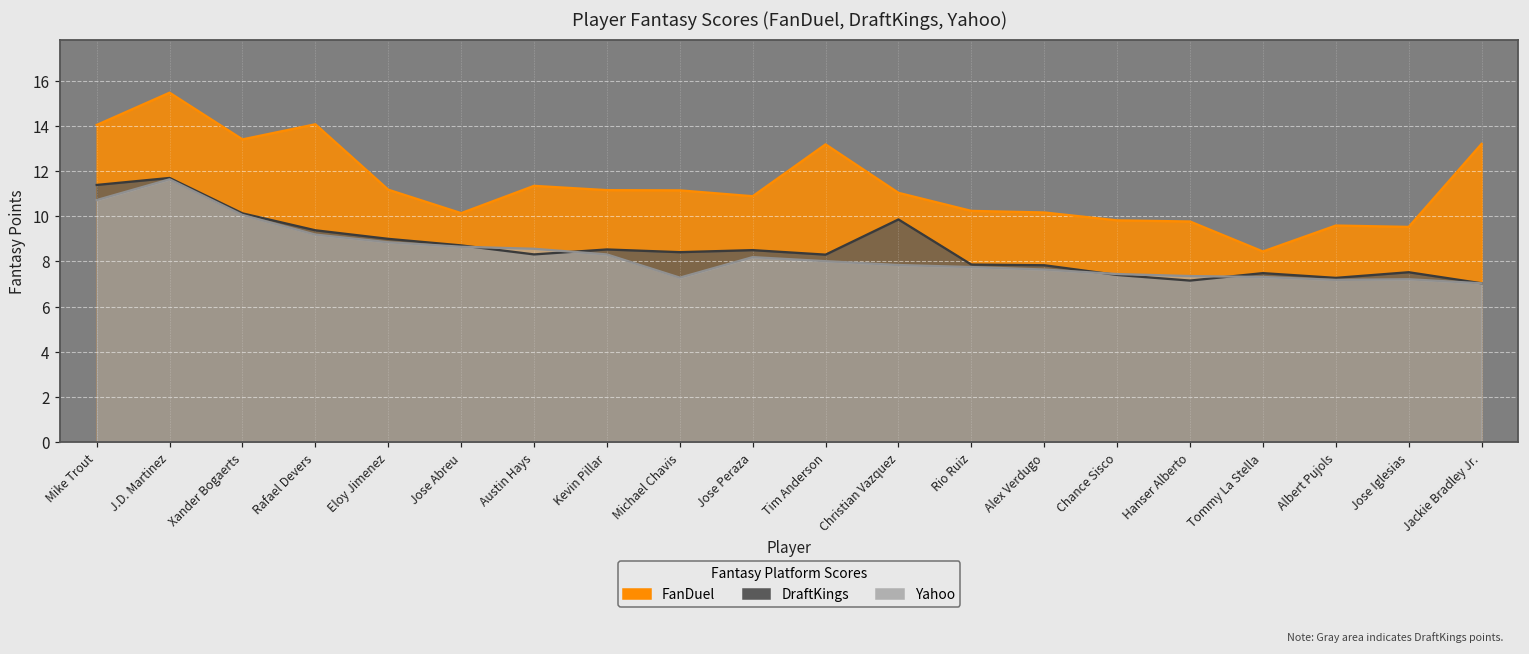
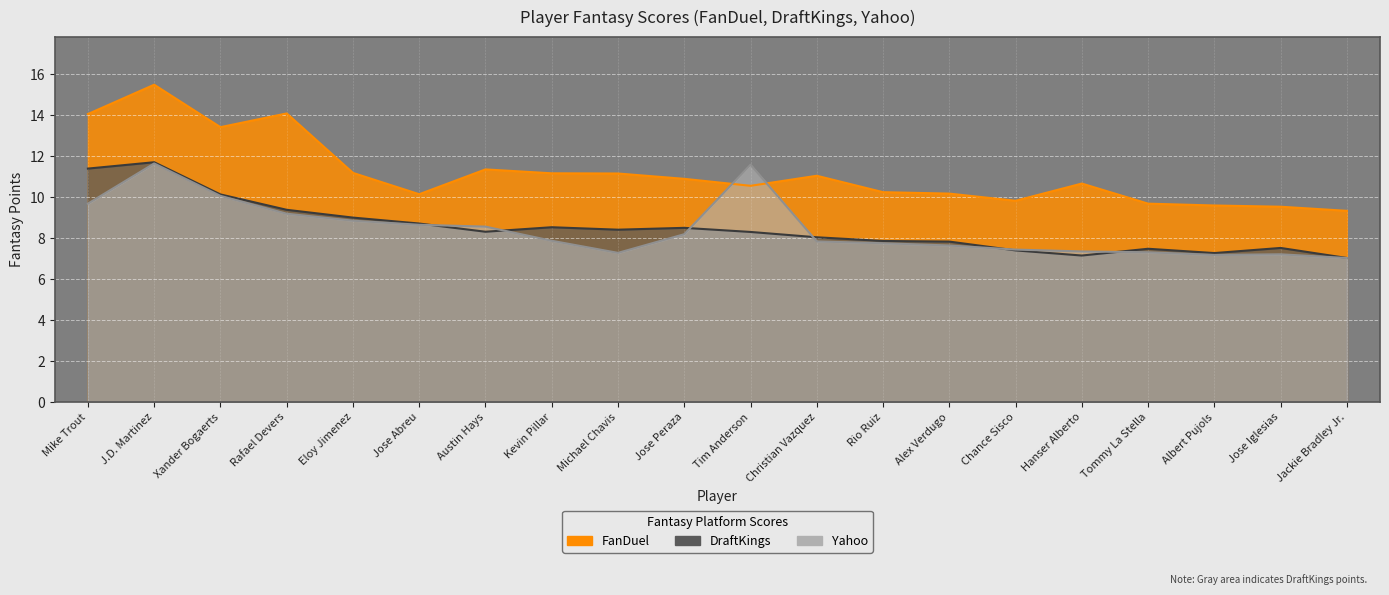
  {
    "FanDuel": {
      "Mike Trout": 14.1,
      "J.D. Martinez": 15.5,
      "Xander Bogaerts": 13.4,
      "Rafael Devers": 14.1,
      "Eloy Jimenez": 11.2,
      "Jose Abreu": 10.1,
      "Austin Hays": 11.4,
      "Kevin Pillar": 11.2,
      "Michael Chavis": 11.2,
      "Jose Peraza": 10.9,
-     "Tim Anderson": 13.2,
+     "Tim Anderson": 10.6,
      "Christian Vazquez": 11.0,
      "Rio Ruiz": 10.2,
      "Alex Verdugo": 10.2,
      "Chance Sisco": 9.8,
-     "Hanser Alberto": 9.8,
-     "Tommy La Stella": 8.4,
+     "Hanser Alberto": 10.7,
+     "Tommy La Stella": 9.7,
      "Albert Pujols": 9.6,
      "Jose Iglesias": 9.5,
-     "Jackie Bradley Jr.": 13.2
+     "Jackie Bradley Jr.": 9.3
    },
    "DraftKings": {
      "Mike Trout": 11.4,
      "Rafael Devers": 9.4,
      "Eloy Jimenez": 9.0,
      "Austin Hays": 8.3,
      "Kevin Pillar": 8.5,
      "Michael Chavis": 8.4,
      "Jose Peraza": 8.5,
      "Tim Anderson": 8.3,
-     "Christian Vazquez": 9.9,
+     "Christian Vazquez": 8.0,
      "Alex Verdugo": 7.8,
      "Hanser Alberto": 7.2,
      "Tommy La Stella": 7.5,
      "Jose Iglesias": 7.5
    },
    "Yahoo": {
-     "Mike Trout": 10.7,
+     "Mike Trout": 9.7,
      "Rafael Devers": 9.2,
      "Eloy Jimenez": 8.9,
      "Austin Hays": 8.6,
-     "Kevin Pillar": 8.3,
+     "Kevin Pillar": 7.9,
      "Michael Chavis": 7.3,
      "Jose Peraza": 8.2,
-     "Tim Anderson": 8.0,
+     "Tim Anderson": 11.6,
      "Christian Vazquez": 7.8,
      "Alex Verdugo": 7.6,
      "Hanser Alberto": 7.4,
      "Tommy La Stella": 7.3,
      "Jose Iglesias": 7.2
    }
  }
